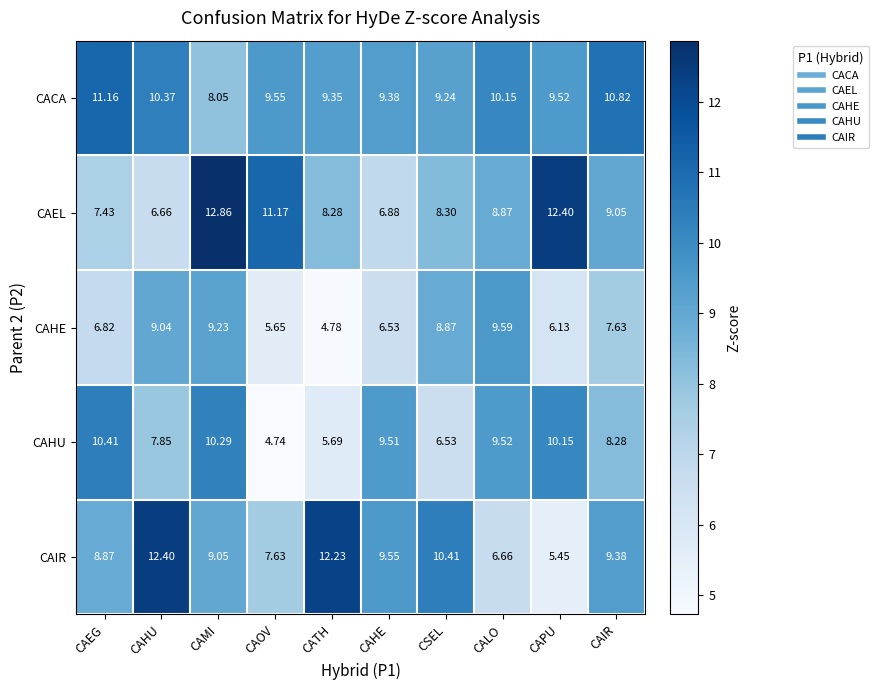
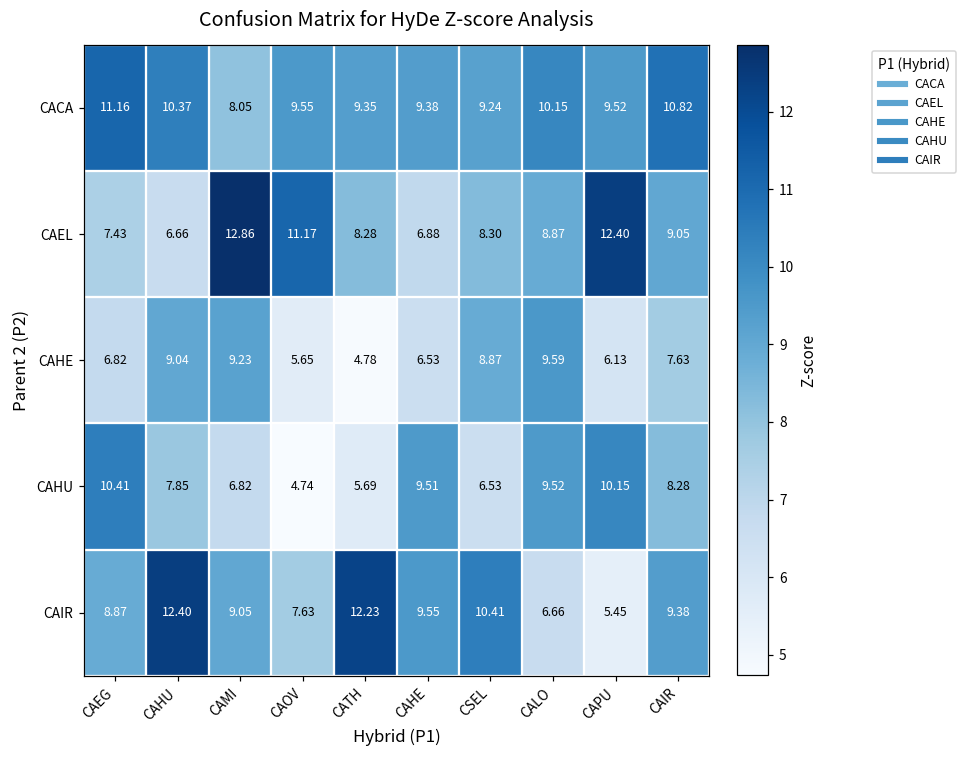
  {
    "CACA": {
      "CAEG": 11.16,
      "CAHU": 10.37,
      "CAMI": 8.05,
      "CAOV": 9.55,
      "CATH": 9.35,
      "CAHE": 9.38,
      "CSEL": 9.24,
      "CALO": 10.15,
      "CAPU": 9.52,
      "CAIR": 10.82
    },
    "CAEL": {
      "CAEG": 7.43,
      "CAHU": 6.66,
      "CAMI": 12.86,
      "CAOV": 11.17,
      "CATH": 8.28,
      "CAHE": 6.88,
      "CSEL": 8.30,
      "CALO": 8.87,
      "CAPU": 12.40,
      "CAIR": 9.05
    },
    "CAHE": {
      "CAEG": 6.82,
      "CAHU": 9.04,
      "CAMI": 9.23,
      "CAOV": 5.65,
      "CATH": 4.78,
      "CAHE": 6.53,
      "CSEL": 8.87,
      "CALO": 9.59,
      "CAPU": 6.13,
      "CAIR": 7.63
    },
    "CAHU": {
      "CAEG": 10.41,
      "CAHU": 7.85,
-     "CAMI": 10.29,
+     "CAMI": 6.82,
      "CAOV": 4.74,
      "CATH": 5.69,
      "CAHE": 9.51,
      "CSEL": 6.53,
      "CALO": 9.52,
      "CAPU": 10.15,
      "CAIR": 8.28
    },
    "CAIR": {
      "CAEG": 8.87,
      "CAHU": 12.40,
      "CAMI": 9.05,
      "CAOV": 7.63,
      "CATH": 12.23,
      "CAHE": 9.55,
      "CSEL": 10.41,
      "CALO": 6.66,
      "CAPU": 5.45,
      "CAIR": 9.38
    }
  }
